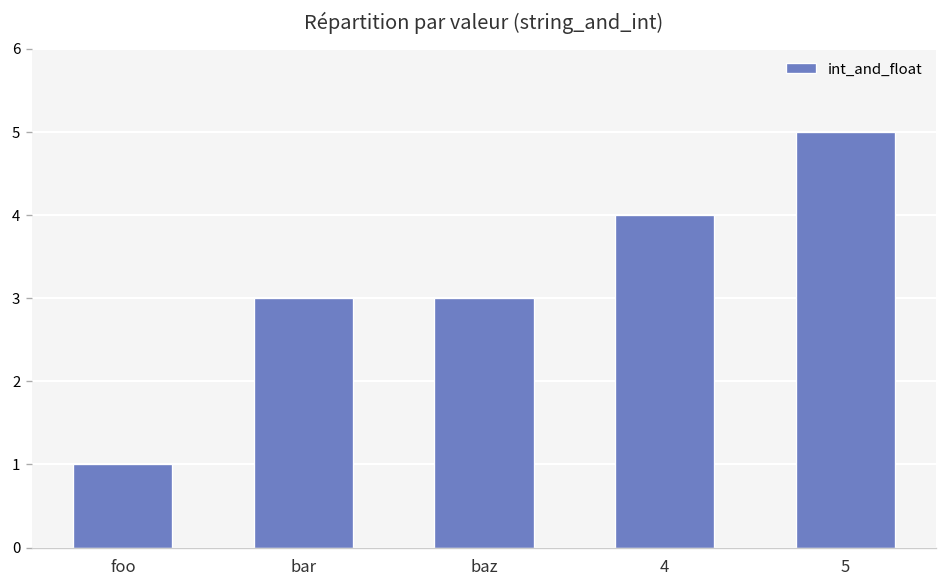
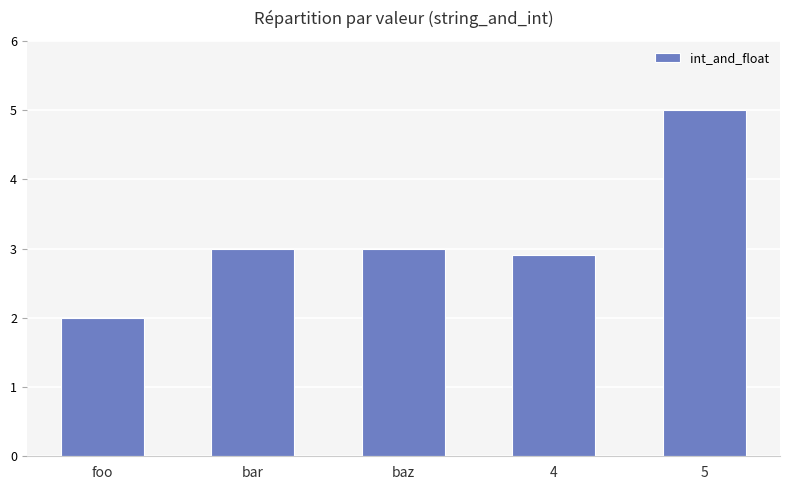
  {
-   "foo": 1,
+   "foo": 2,
    "bar": 3.0,
    "baz": 3.0,
-   "4": 4.0,
+   "4": 2.9,
    "5": 5.0
  }
